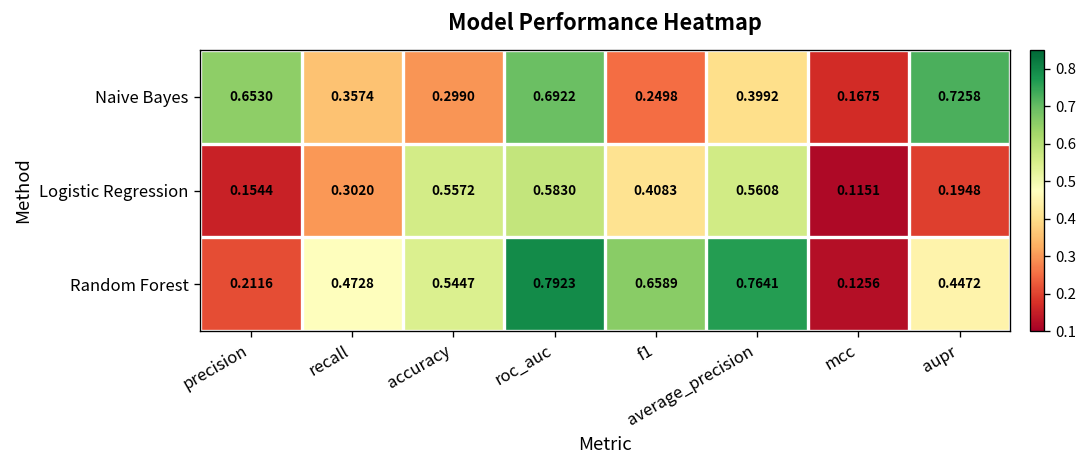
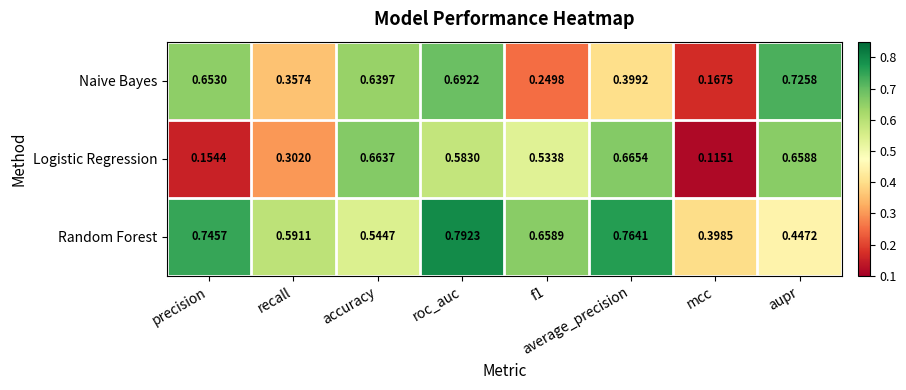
  {
    "Naive Bayes": {
      "precision": 0.6530,
      "recall": 0.3574,
-     "accuracy": 0.2990,
+     "accuracy": 0.6397,
      "roc_auc": 0.6922,
      "f1": 0.2498,
      "average_precision": 0.3992,
      "mcc": 0.1675,
      "aupr": 0.7258
    },
    "Logistic Regression": {
      "precision": 0.1544,
      "recall": 0.3020,
-     "accuracy": 0.5572,
+     "accuracy": 0.6637,
      "roc_auc": 0.5830,
-     "f1": 0.4083,
-     "average_precision": 0.5608,
+     "f1": 0.5338,
+     "average_precision": 0.6654,
      "mcc": 0.1151,
-     "aupr": 0.1948
+     "aupr": 0.6588
    },
    "Random Forest": {
-     "precision": 0.2116,
-     "recall": 0.4728,
+     "precision": 0.7457,
+     "recall": 0.5911,
      "accuracy": 0.5447,
      "roc_auc": 0.7923,
      "f1": 0.6589,
      "average_precision": 0.7641,
-     "mcc": 0.1256,
+     "mcc": 0.3985,
      "aupr": 0.4472
    }
  }
